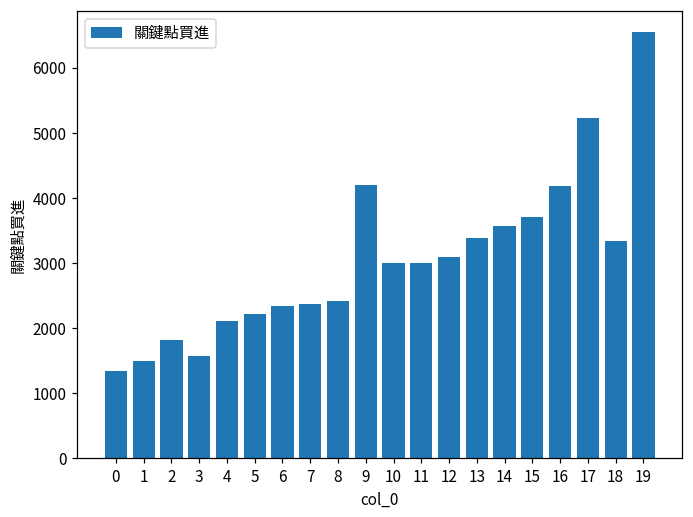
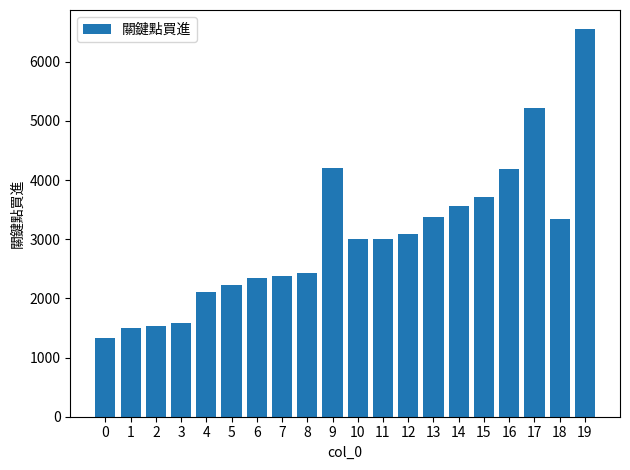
  {
    "0": 1300,
    "1": 1500,
-   "2": 1800,
+   "2": 1500,
    "3": 1600,
    "4": 2100,
    "5": 2200,
    "6": 2300,
    "7": 2400,
    "8": 2400,
    "9": 4200,
    "10": 3000,
    "11": 3000,
    "12": 3100,
    "13": 3400,
    "14": 3600,
    "15": 3700,
    "16": 4200,
    "17": 5200,
    "18": 3300,
    "19": 6500
  }
